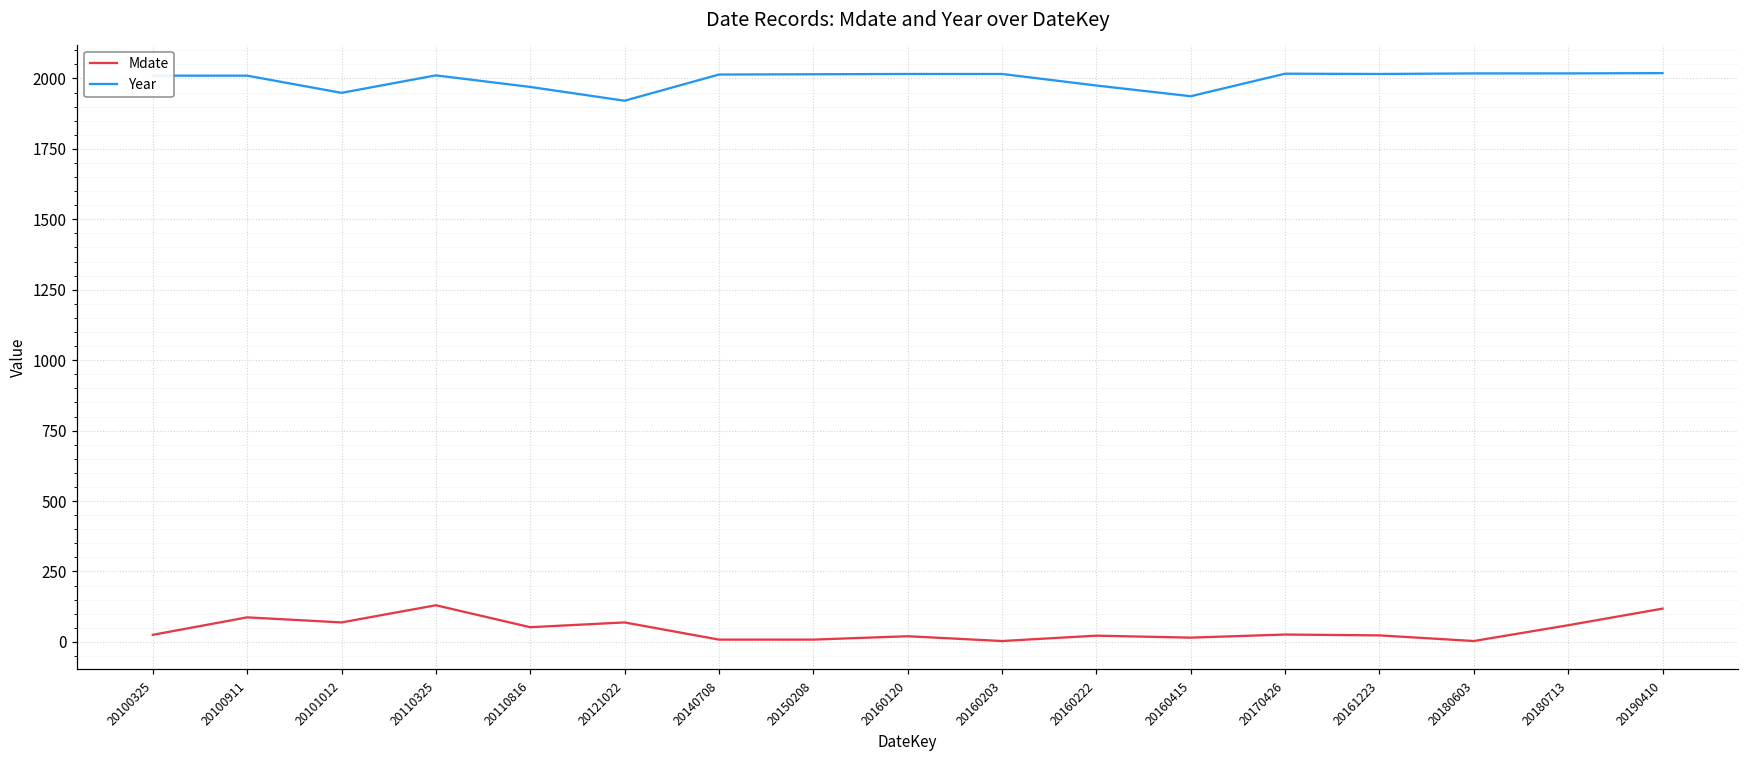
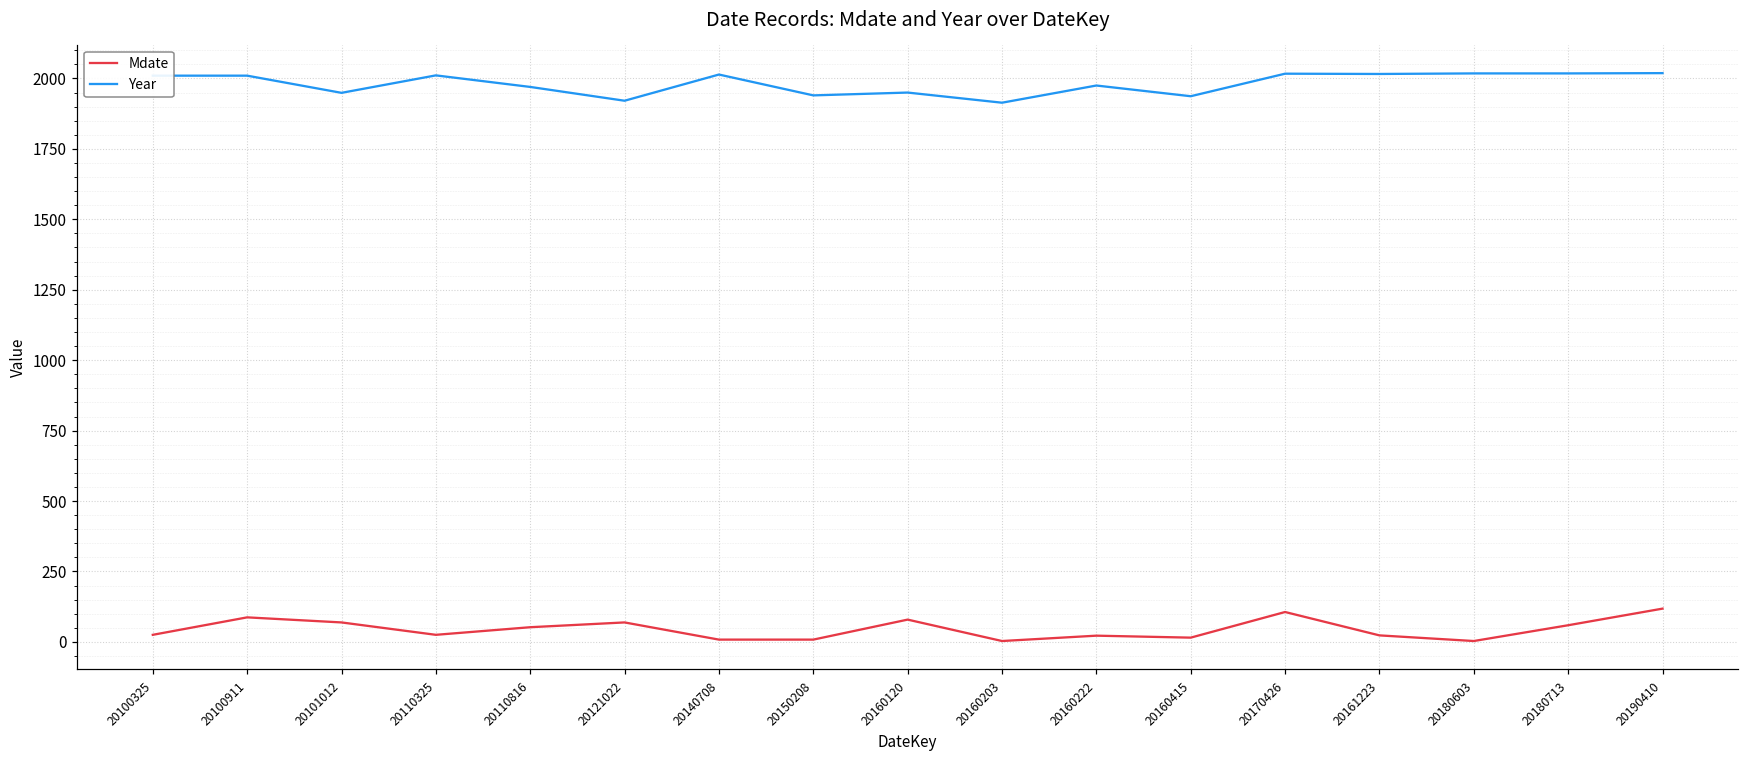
  {
    "Mdate": {
      "20100325": 30,
      "20100911": 90,
      "20101012": 70,
-     "20110325": 130,
+     "20110325": 30,
      "20110816": 50,
      "20121022": 70,
      "20140708": 10,
      "20150208": 10,
-     "20160120": 20,
+     "20160120": 80,
      "20160203": 0,
      "20160222": 20,
      "20160415": 20,
-     "20170426": 30,
+     "20170426": 110,
      "20161223": 20,
      "20180603": 0,
      "20180713": 60,
      "20190410": 120
    },
    "Year": {
      "20100911": 2010,
      "20101012": 1950,
      "20110325": 2010,
      "20110816": 1970,
      "20121022": 1920,
      "20140708": 2010,
-     "20150208": 2020,
-     "20160120": 2020,
-     "20160203": 2020,
+     "20150208": 1940,
+     "20160120": 1950,
+     "20160203": 1910,
      "20160222": 1980,
      "20160415": 1940,
      "20170426": 2020,
      "20161223": 2020,
      "20180603": 2020,
      "20180713": 2020,
      "20190410": 2020
    }
  }
